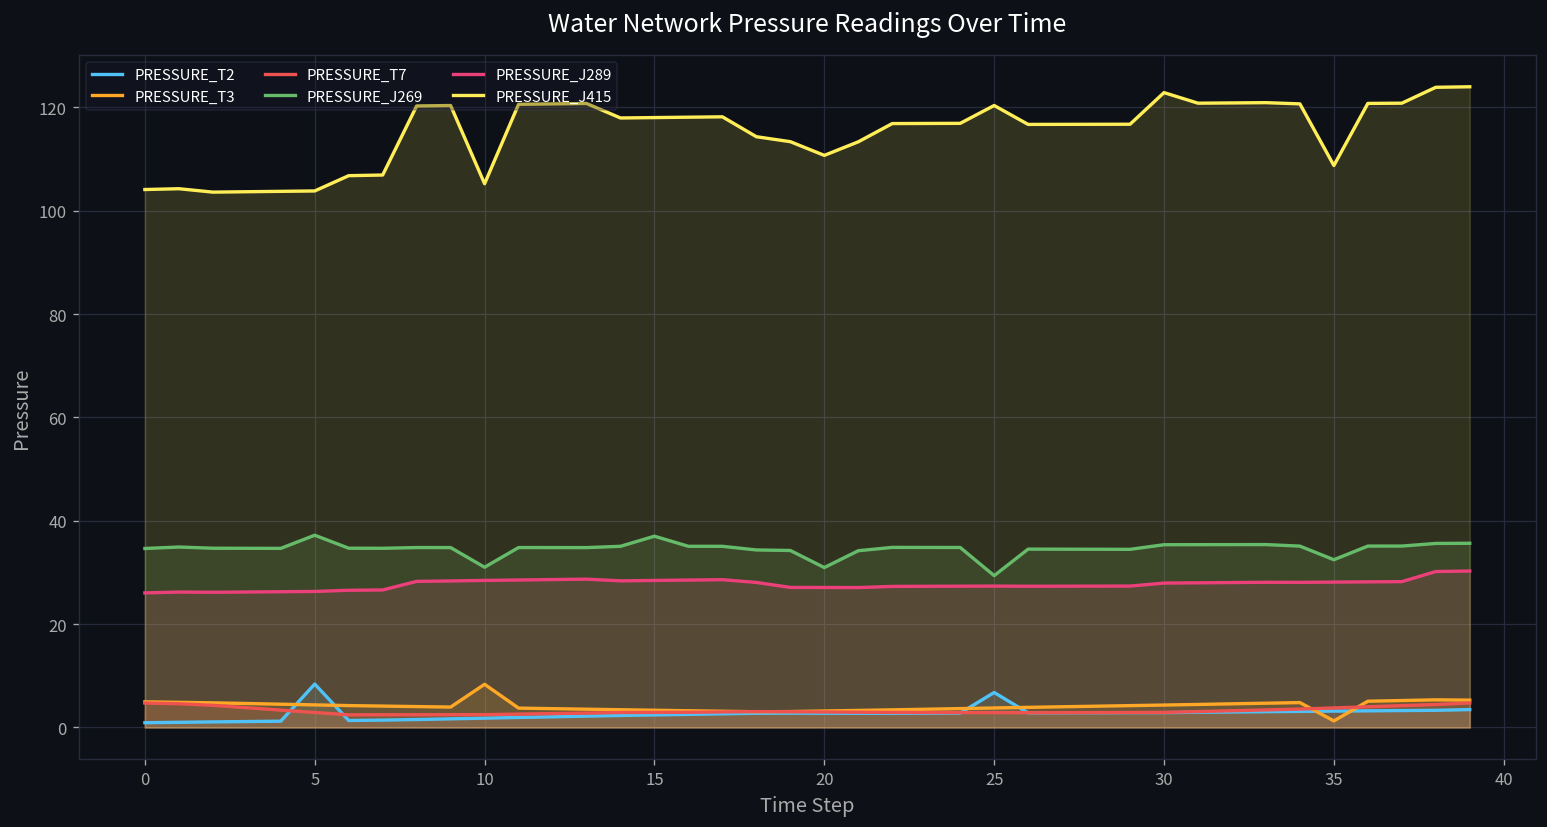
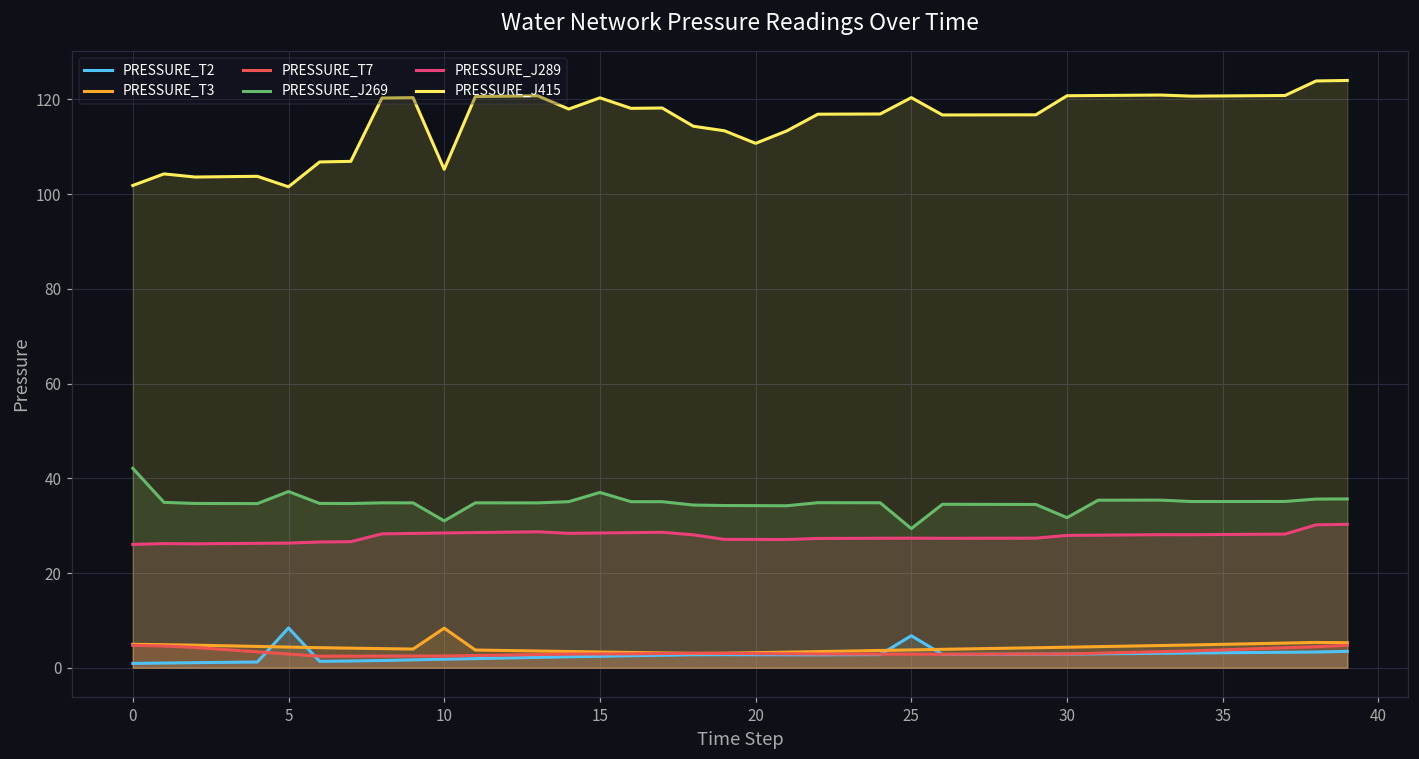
  {
    "PRESSURE_T2": {
      "0": 1,
      "5": 8,
      "10": 2,
      "25": 7,
      "35": 3
    },
    "PRESSURE_T3": {
      "5": 4,
      "10": 8,
      "25": 4,
      "30": 4,
-     "35": 1
+     "35": 5
    },
    "PRESSURE_J269": {
-     "0": 35,
+     "0": 42,
      "5": 37,
      "10": 31,
      "15": 37,
-     "20": 31,
+     "20": 34,
      "25": 29,
-     "30": 35,
-     "35": 32
+     "30": 32,
+     "35": 35
    },
    "PRESSURE_J415": {
-     "0": 104,
-     "5": 104,
+     "0": 102,
+     "5": 102,
      "10": 105,
-     "15": 118,
+     "15": 120,
      "20": 111,
      "25": 120,
-     "30": 123,
-     "35": 109
+     "30": 121,
+     "35": 121
    }
  }
